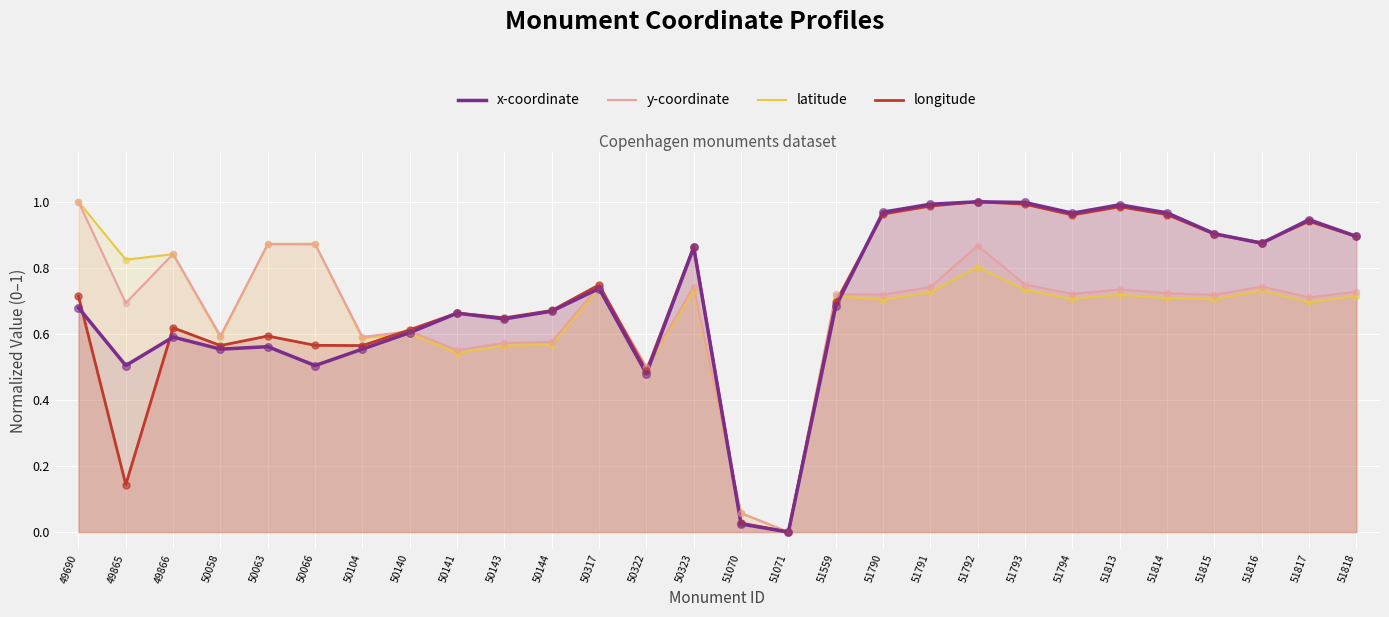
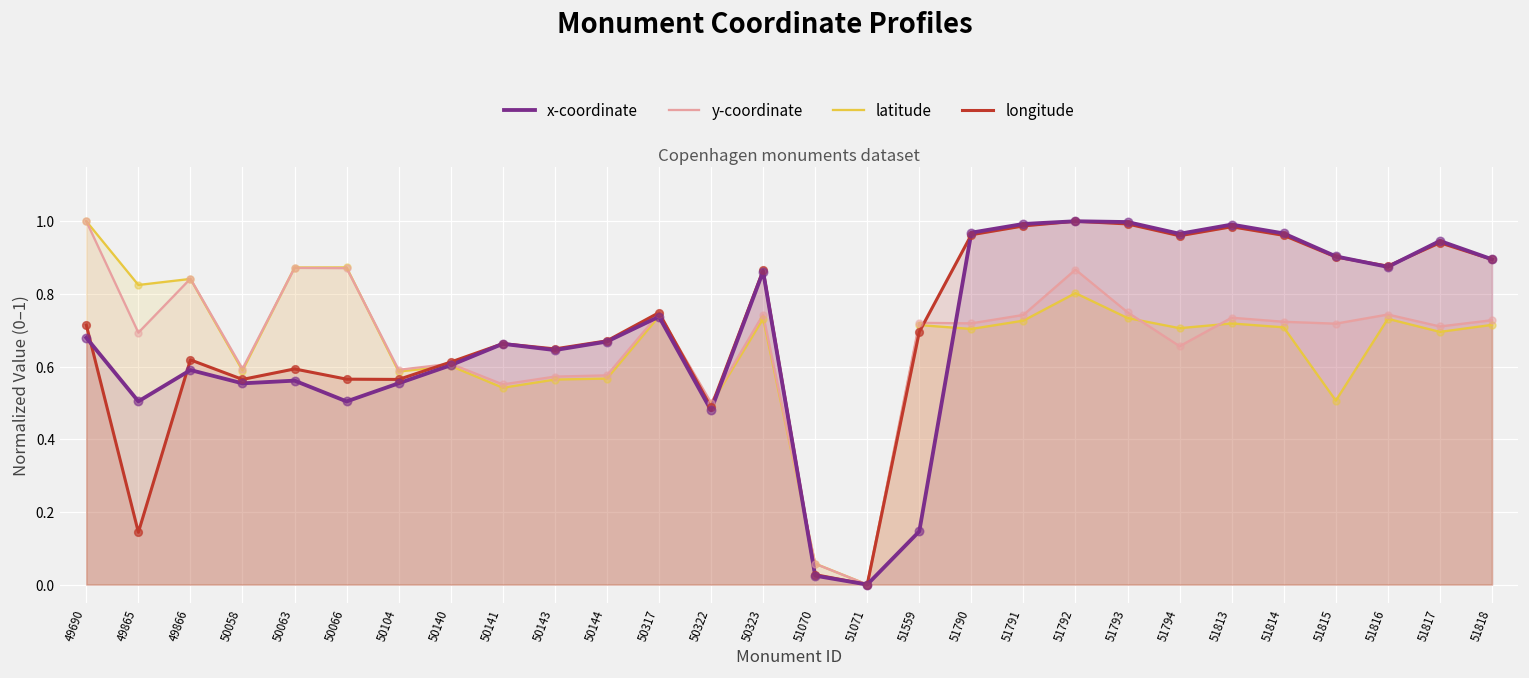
  {
    "x-coordinate": {
      "49690": 0.68,
      "49865": 0.50,
      "49866": 0.59,
      "50058": 0.55,
      "50063": 0.56,
      "50066": 0.50,
      "50104": 0.55,
      "50322": 0.48,
-     "51559": 0.68
+     "51559": 0.15
    },
    "y-coordinate": {
      "49865": 0.69,
      "50141": 0.55,
      "50143": 0.57,
      "50144": 0.58,
      "50323": 0.74,
      "51790": 0.72,
      "51791": 0.74,
      "51792": 0.87,
      "51793": 0.75,
-     "51794": 0.72,
+     "51794": 0.66,
      "51813": 0.73,
      "51814": 0.72,
      "51815": 0.72,
      "51816": 0.74,
      "51817": 0.71,
      "51818": 0.73
    },
    "latitude": {
      "49865": 0.82,
      "50141": 0.54,
      "50143": 0.56,
      "50144": 0.57,
      "50323": 0.73,
      "51790": 0.70,
      "51791": 0.73,
      "51792": 0.80,
      "51793": 0.73,
      "51794": 0.71,
      "51813": 0.72,
      "51814": 0.71,
-     "51815": 0.70,
+     "51815": 0.51,
      "51816": 0.73,
      "51817": 0.70,
      "51818": 0.71
    },
    "longitude": {
      "49690": 0.71,
      "49865": 0.14,
      "49866": 0.62,
      "50058": 0.56,
      "50063": 0.59,
      "50066": 0.57,
      "50104": 0.56,
      "50322": 0.49,
      "51559": 0.70
    }
  }
